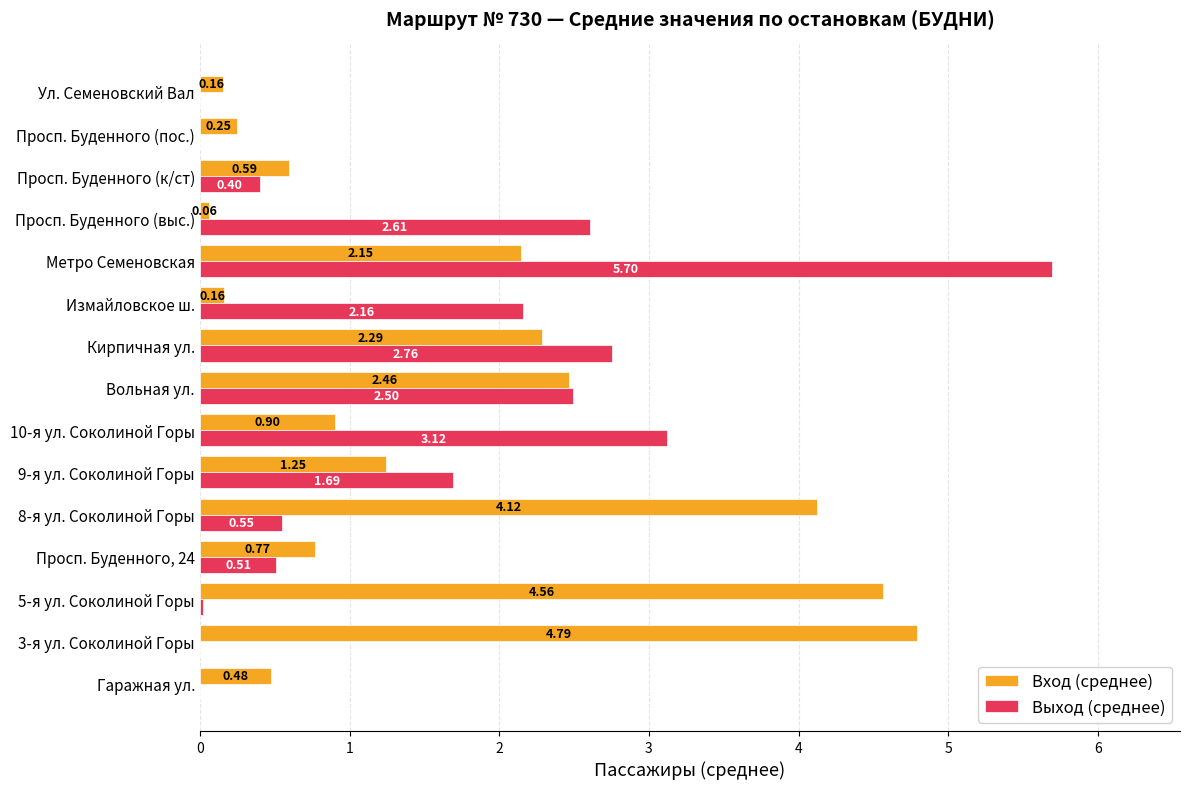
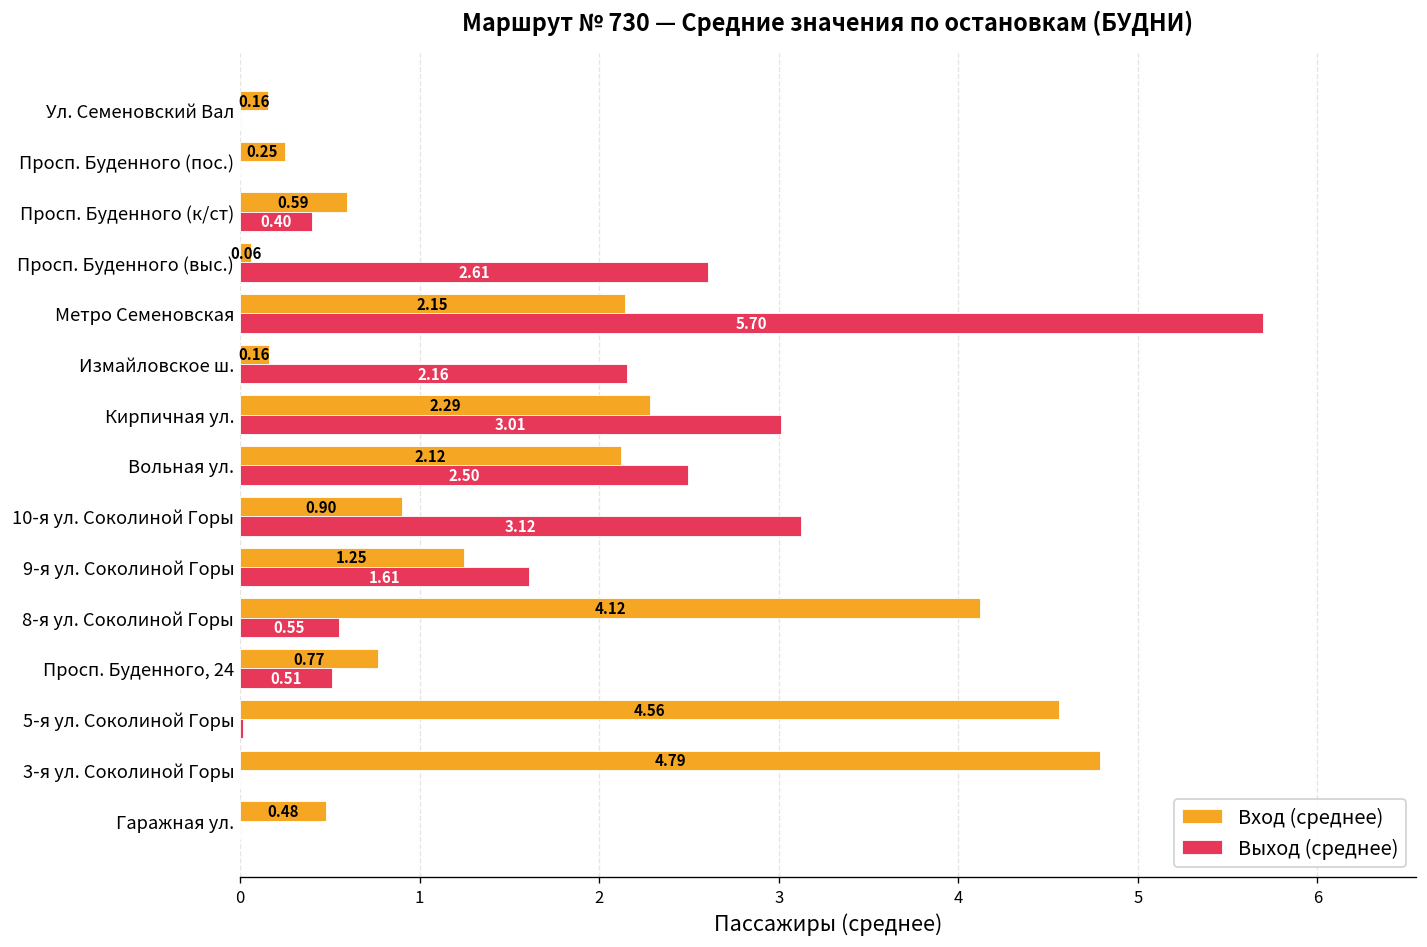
  {
    "Вход (среднее)": {
      "Ул. Семеновский Вал": 0.16,
      "Просп. Буденного (пос.)": 0.25,
      "Просп. Буденного (к/ст)": 0.59,
      "Просп. Буденного (выс.)": 0.06,
      "Метро Семеновская": 2.15,
      "Измайловское ш.": 0.16,
      "Кирпичная ул.": 2.29,
-     "Вольная ул.": 2.46,
+     "Вольная ул.": 2.12,
      "10-я ул. Соколиной Горы": 0.90,
      "9-я ул. Соколиной Горы": 1.25,
      "8-я ул. Соколиной Горы": 4.12,
      "Просп. Буденного, 24": 0.77,
      "5-я ул. Соколиной Горы": 4.56,
      "3-я ул. Соколиной Горы": 4.79,
      "Гаражная ул.": 0.48
    },
    "Выход (среднее)": {
      "Просп. Буденного (к/ст)": 0.40,
      "Просп. Буденного (выс.)": 2.61,
      "Метро Семеновская": 5.70,
      "Измайловское ш.": 2.16,
-     "Кирпичная ул.": 2.76,
+     "Кирпичная ул.": 3.01,
      "Вольная ул.": 2.50,
      "10-я ул. Соколиной Горы": 3.12,
-     "9-я ул. Соколиной Горы": 1.69,
+     "9-я ул. Соколиной Горы": 1.61,
      "8-я ул. Соколиной Горы": 0.55,
      "Просп. Буденного, 24": 0.51
    }
  }
